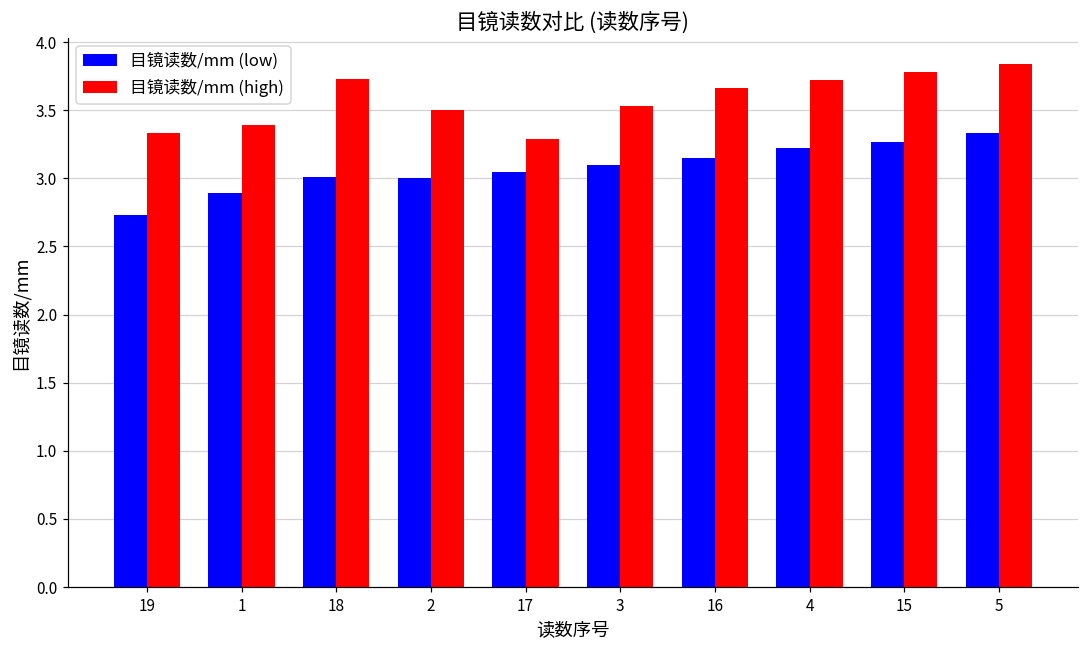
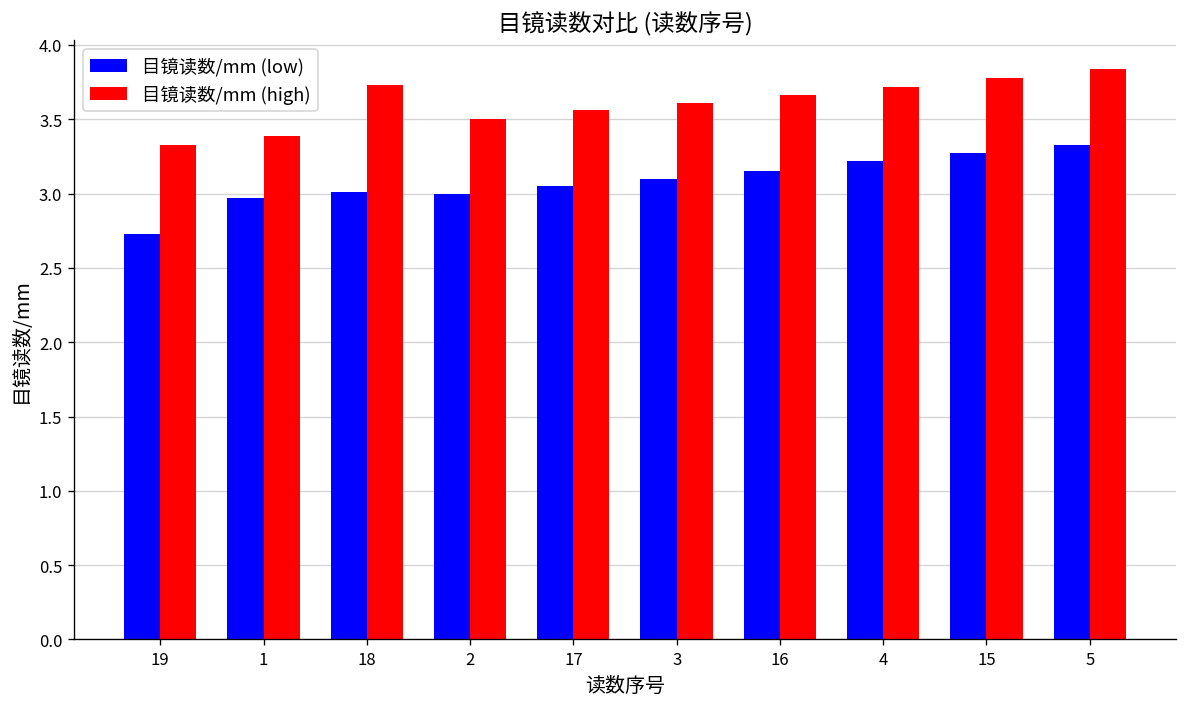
  {
    "目镜读数/mm (low)": {
      "19": 2.73,
-     "1": 2.89,
+     "1": 2.97,
      "18": 3.01,
      "2": 3.00,
      "17": 3.05,
      "3": 3.10,
      "16": 3.15,
      "4": 3.22,
      "15": 3.27,
      "5": 3.33
    },
    "目镜读数/mm (high)": {
      "19": 3.33,
      "1": 3.39,
      "18": 3.73,
      "2": 3.50,
-     "17": 3.29,
-     "3": 3.53,
+     "17": 3.56,
+     "3": 3.61,
      "16": 3.66,
      "4": 3.72,
      "15": 3.78,
      "5": 3.84
    }
  }
